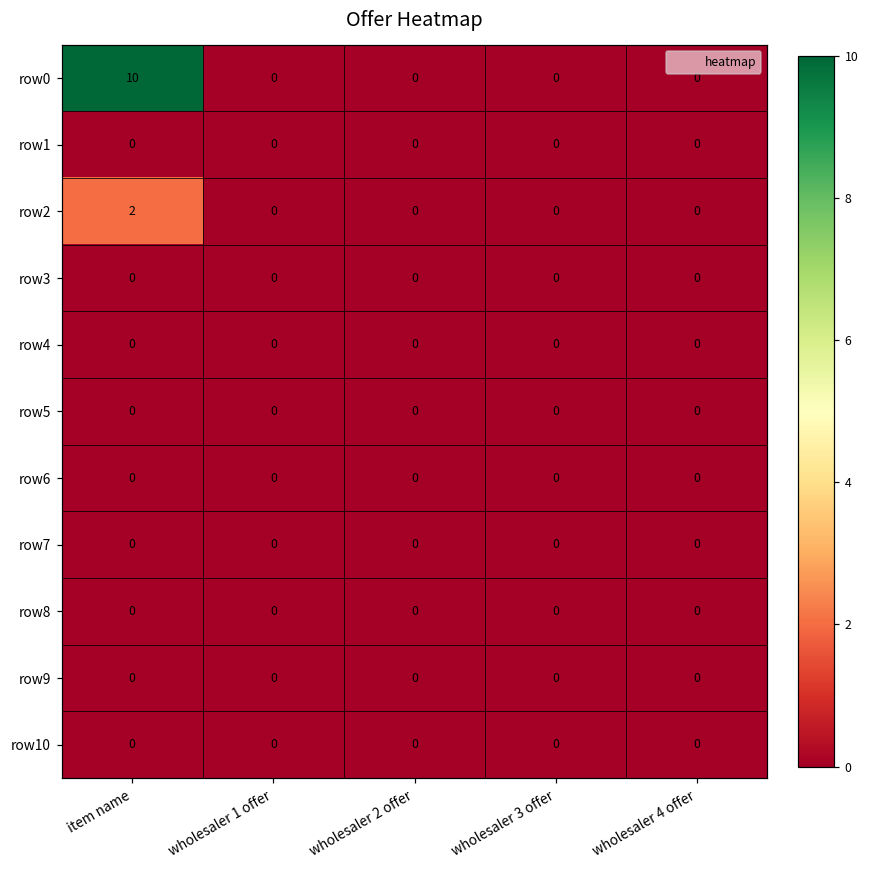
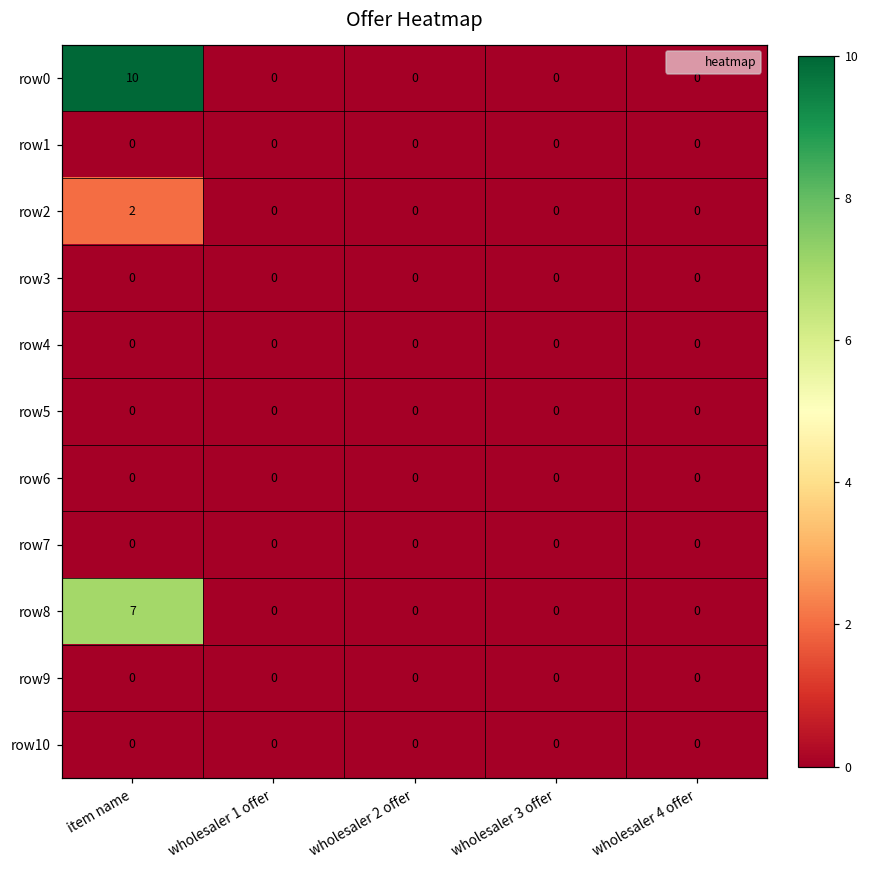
  {
    "row0": {
      "item name": 10,
      "wholesaler 1 offer": 0,
      "wholesaler 2 offer": 0,
      "wholesaler 3 offer": 0,
      "wholesaler 4 offer": 0
    },
    "row1": {
      "item name": 0,
      "wholesaler 1 offer": 0,
      "wholesaler 2 offer": 0,
      "wholesaler 3 offer": 0,
      "wholesaler 4 offer": 0
    },
    "row2": {
      "item name": 2,
      "wholesaler 1 offer": 0,
      "wholesaler 2 offer": 0,
      "wholesaler 3 offer": 0,
      "wholesaler 4 offer": 0
    },
    "row3": {
      "item name": 0,
      "wholesaler 1 offer": 0,
      "wholesaler 2 offer": 0,
      "wholesaler 3 offer": 0,
      "wholesaler 4 offer": 0
    },
    "row4": {
      "item name": 0,
      "wholesaler 1 offer": 0,
      "wholesaler 2 offer": 0,
      "wholesaler 3 offer": 0,
      "wholesaler 4 offer": 0
    },
    "row5": {
      "item name": 0,
      "wholesaler 1 offer": 0,
      "wholesaler 2 offer": 0,
      "wholesaler 3 offer": 0,
      "wholesaler 4 offer": 0
    },
    "row6": {
      "item name": 0,
      "wholesaler 1 offer": 0,
      "wholesaler 2 offer": 0,
      "wholesaler 3 offer": 0,
      "wholesaler 4 offer": 0
    },
    "row7": {
      "item name": 0,
      "wholesaler 1 offer": 0,
      "wholesaler 2 offer": 0,
      "wholesaler 3 offer": 0,
      "wholesaler 4 offer": 0
    },
    "row8": {
-     "item name": 0,
+     "item name": 7,
      "wholesaler 1 offer": 0,
      "wholesaler 2 offer": 0,
      "wholesaler 3 offer": 0,
      "wholesaler 4 offer": 0
    },
    "row9": {
      "item name": 0,
      "wholesaler 1 offer": 0,
      "wholesaler 2 offer": 0,
      "wholesaler 3 offer": 0,
      "wholesaler 4 offer": 0
    },
    "row10": {
      "item name": 0,
      "wholesaler 1 offer": 0,
      "wholesaler 2 offer": 0,
      "wholesaler 3 offer": 0,
      "wholesaler 4 offer": 0
    }
  }
